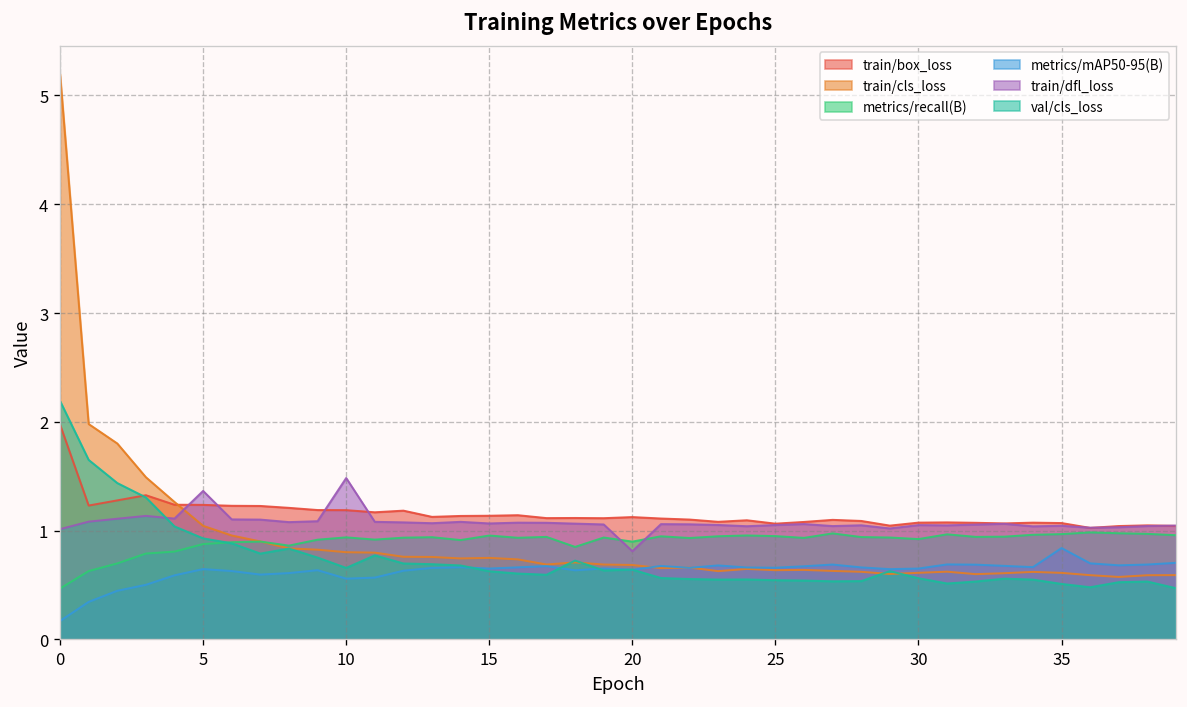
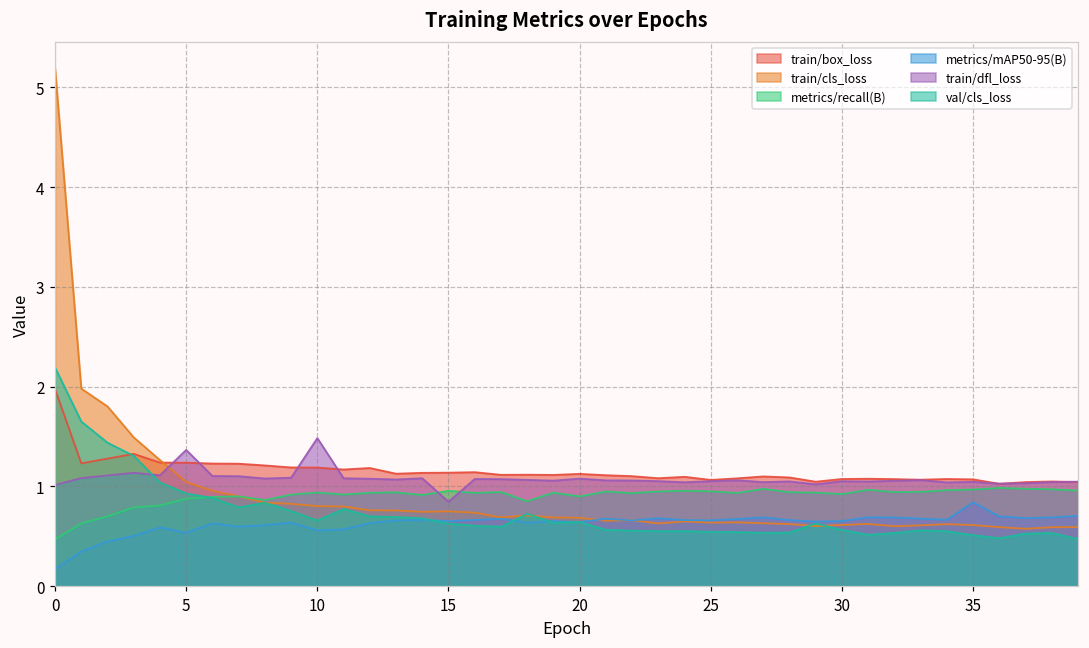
  {
    "metrics/mAP50-95(B)": {
      "0": 0.2,
-     "5": 0.6,
+     "5": 0.5,
      "10": 0.6,
      "30": 0.7,
      "35": 0.8
    },
    "train/dfl_loss": {
      "0": 1.0,
      "5": 1.4,
      "10": 1.5,
-     "15": 1.1,
-     "20": 0.8
+     "15": 0.8,
+     "20": 1.1
    }
  }
